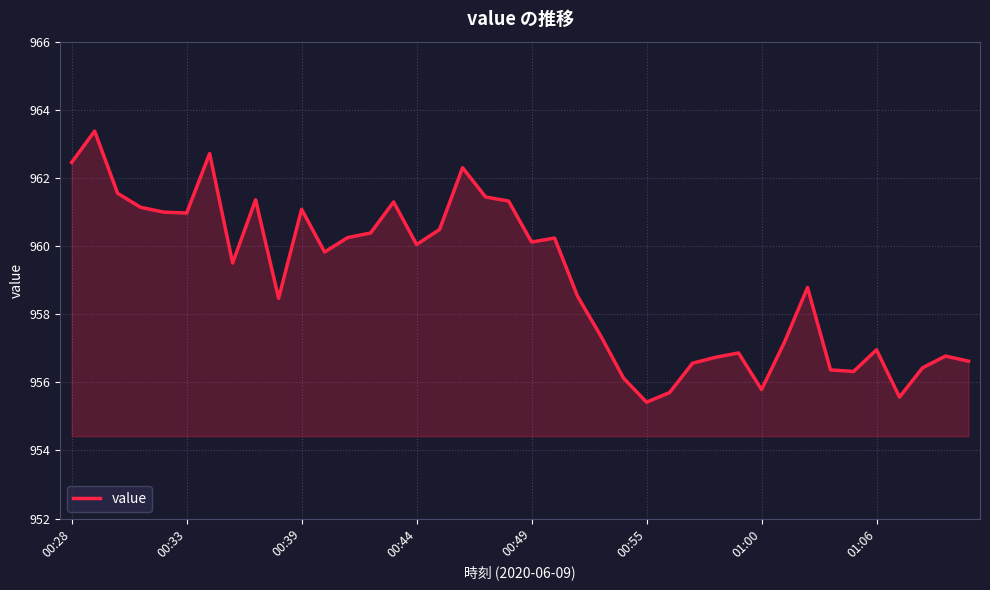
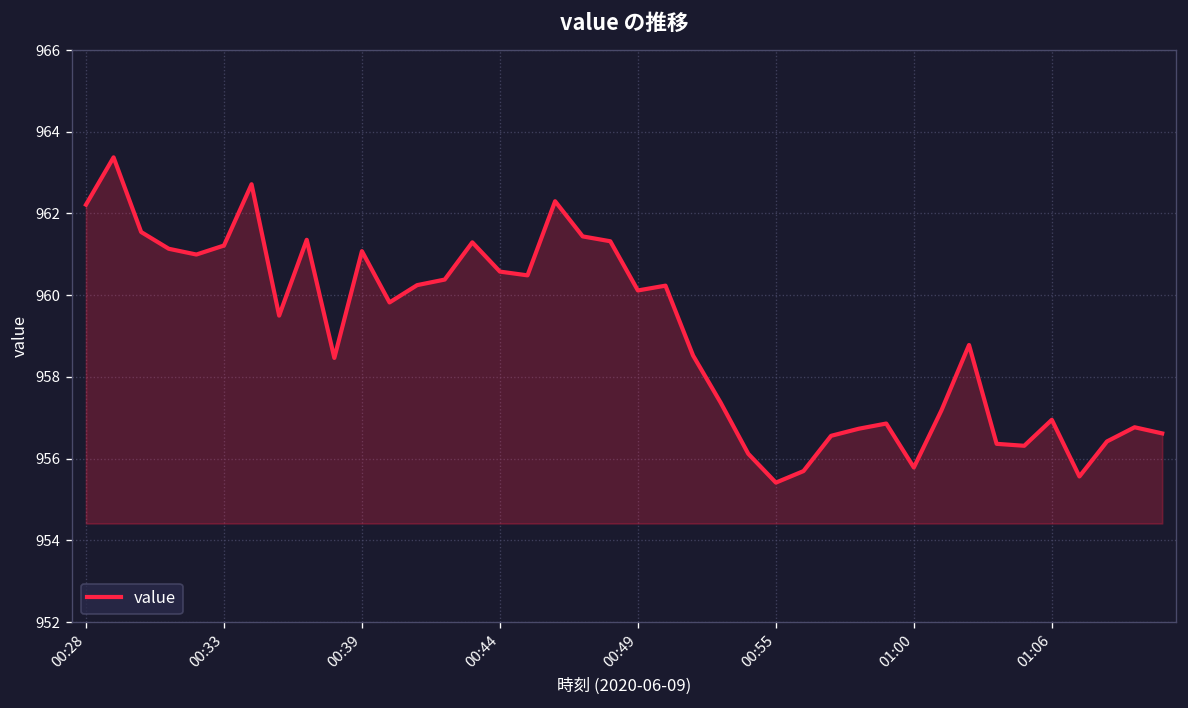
  {
-   "00:28": 962.5,
-   "00:33": 961.0,
+   "00:28": 962.2,
+   "00:33": 961.2,
    "00:39": 961.1,
-   "00:44": 960.0,
+   "00:44": 960.6,
    "00:49": 960.1,
    "00:55": 955.4,
    "01:00": 955.8,
    "01:06": 957.0
  }
